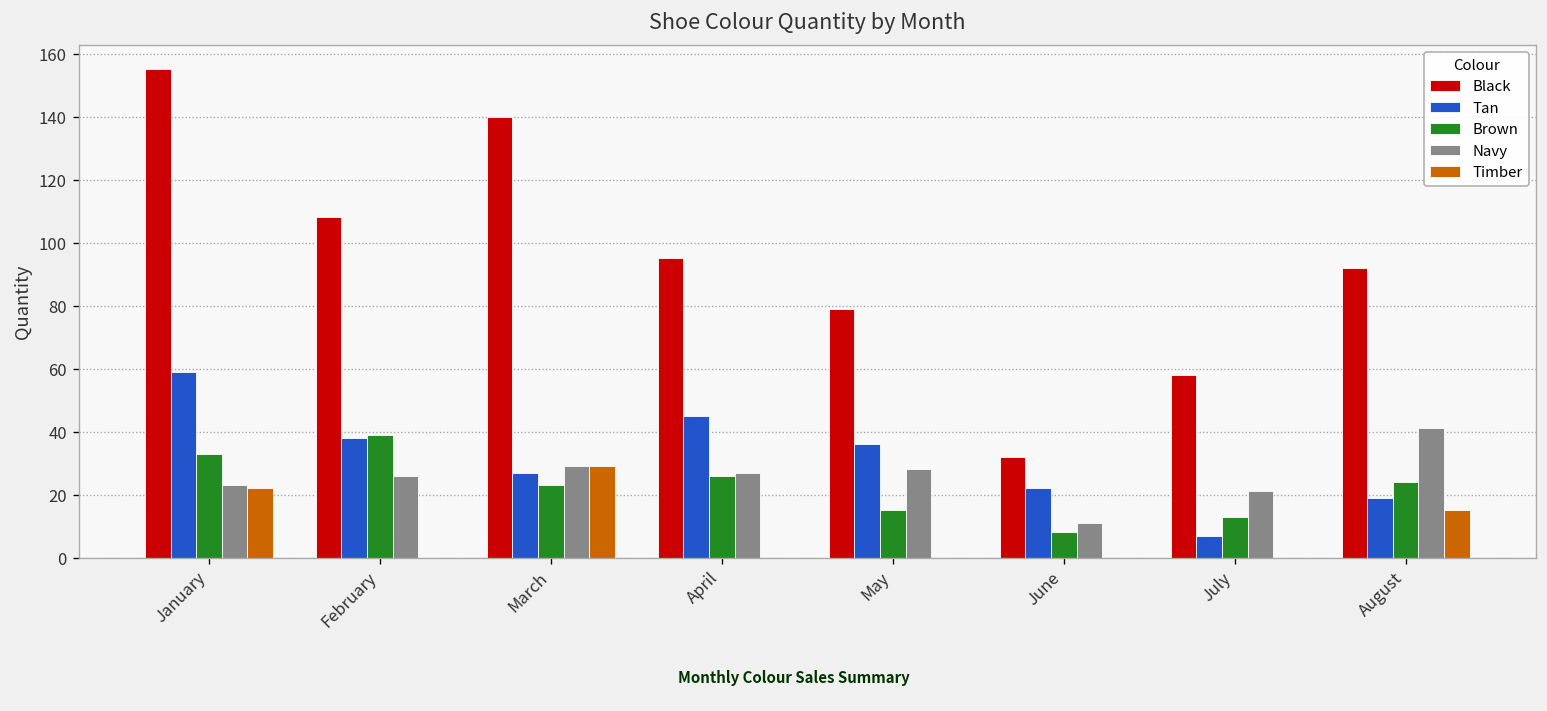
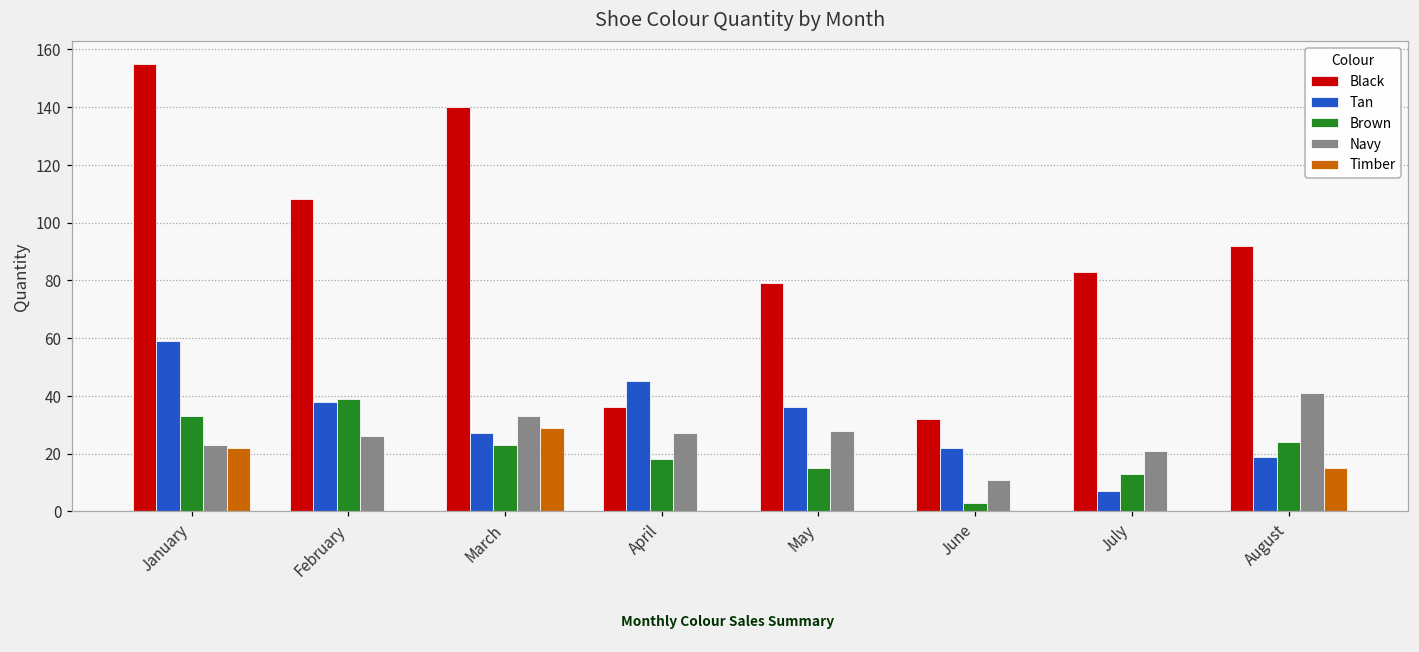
  {
    "Black": {
      "January": 155,
      "February": 108,
      "March": 140,
-     "April": 95,
+     "April": 36,
      "May": 79,
      "June": 32,
-     "July": 58,
+     "July": 83,
      "August": 92
    },
    "Tan": {
      "January": 59,
      "February": 38,
      "March": 27,
      "April": 45,
      "May": 36,
      "June": 22,
      "July": 7,
      "August": 19
    },
    "Brown": {
      "January": 33,
      "February": 39,
      "March": 23,
-     "April": 26,
+     "April": 18,
      "May": 15,
-     "June": 8,
+     "June": 3,
      "July": 13,
      "August": 24
    },
    "Navy": {
      "January": 23,
      "February": 26,
-     "March": 29,
+     "March": 33,
      "April": 27,
      "May": 28,
      "June": 11,
      "July": 21,
      "August": 41
    },
    "Timber": {
      "January": 22,
      "February": 0,
      "March": 29,
      "April": 0,
      "May": 0,
      "June": 0,
      "July": 0,
      "August": 15
    }
  }
